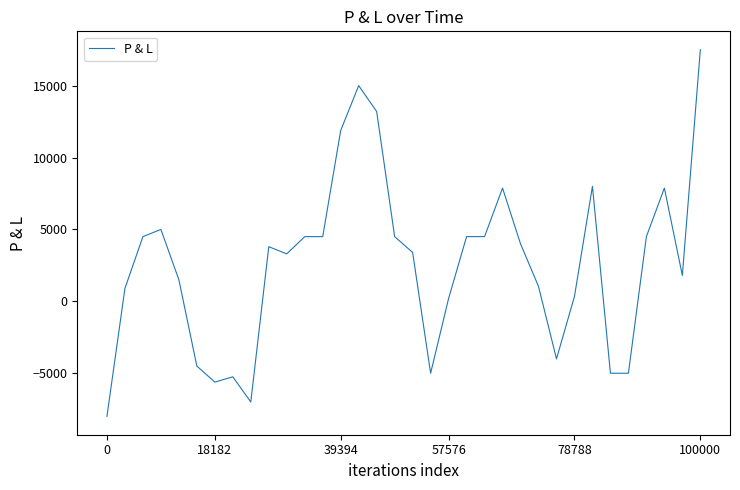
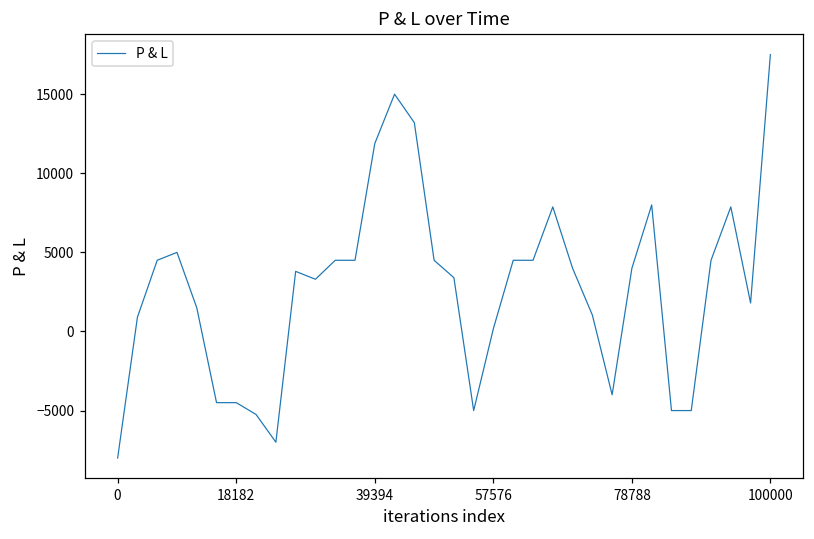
  {
    "0": -8000,
-   "18182": -5600,
+   "18182": -4500,
    "39394": 11900,
    "57576": 200,
-   "78788": 300,
+   "78788": 4000,
    "100000": 17500
  }
